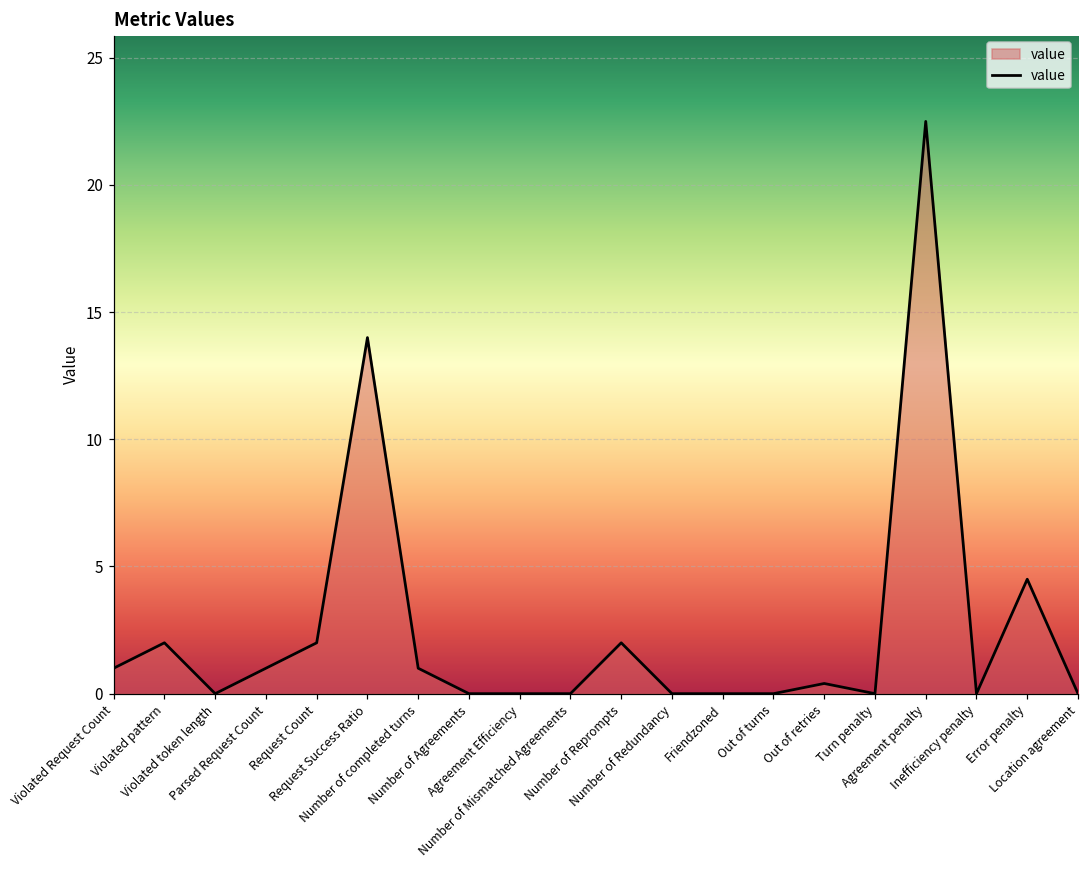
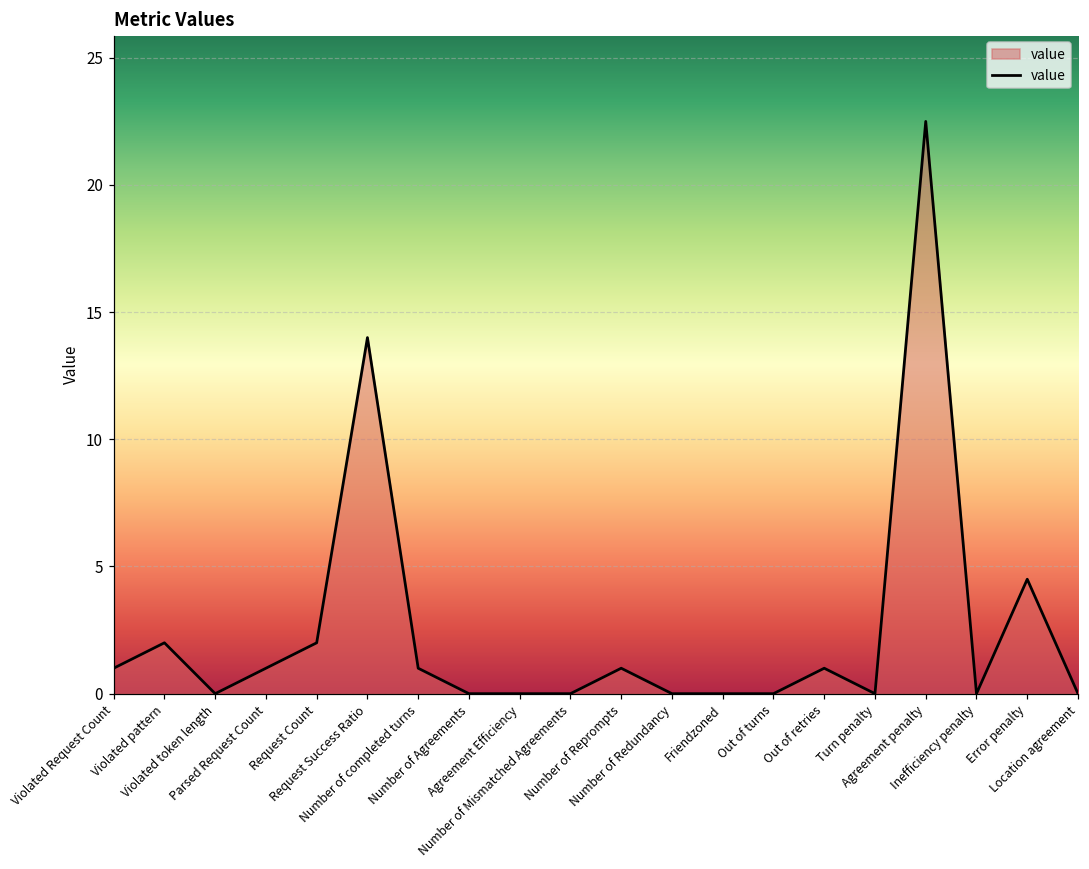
  {
    "Violated Request Count": 1.0,
    "Violated pattern": 2.0,
    "Violated token length": 0.0,
    "Parsed Request Count": 1.0,
    "Request Count": 2.0,
    "Request Success Ratio": 14.0,
    "Number of completed turns": 1.0,
    "Number of Agreements": 0.0,
    "Agreement Efficiency": 0.0,
    "Number of Mismatched Agreements": 0.0,
-   "Number of Reprompts": 2,
+   "Number of Reprompts": 1,
    "Number of Redundancy": 0.0,
    "Friendzoned": 0.0,
    "Out of turns": 0.0,
-   "Out of retries": 0.4,
+   "Out of retries": 1.0,
    "Turn penalty": 0.0,
    "Agreement penalty": 22.5,
    "Inefficiency penalty": 0.0,
    "Error penalty": 4.5,
    "Location agreement": 0.0
  }
